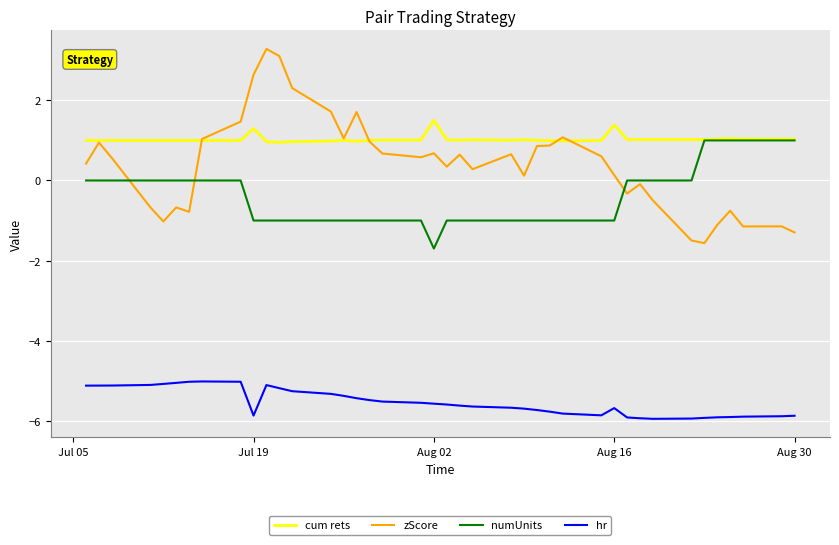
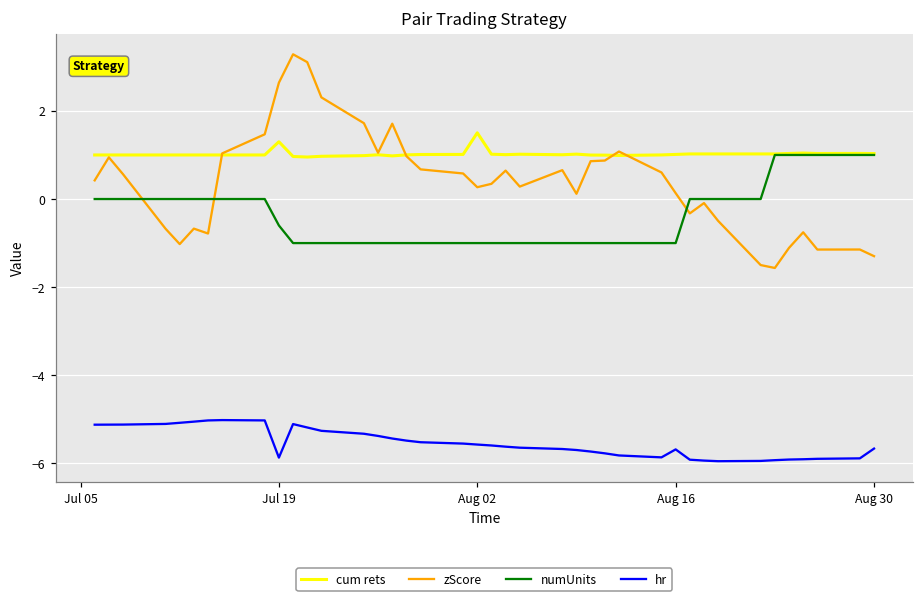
  {
    "cum rets": {
      "Jul 19": 1.3,
      "Aug 02": 1.5,
-     "Aug 16": 1.4
+     "Aug 16": 1.0
    },
    "zScore": {
      "Jul 19": 2.6,
-     "Aug 02": 0.7,
+     "Aug 02": 0.3,
      "Aug 16": 0.1,
      "Aug 30": -1.3
    },
    "numUnits": {
-     "Jul 19": -1.0,
-     "Aug 02": -1.7,
+     "Jul 19": -0.6,
+     "Aug 02": -1.0,
      "Aug 16": -1.0
    },
    "hr": {
      "Jul 19": -5.9,
      "Aug 02": -5.6,
      "Aug 16": -5.7,
-     "Aug 30": -5.9
+     "Aug 30": -5.7
    }
  }
